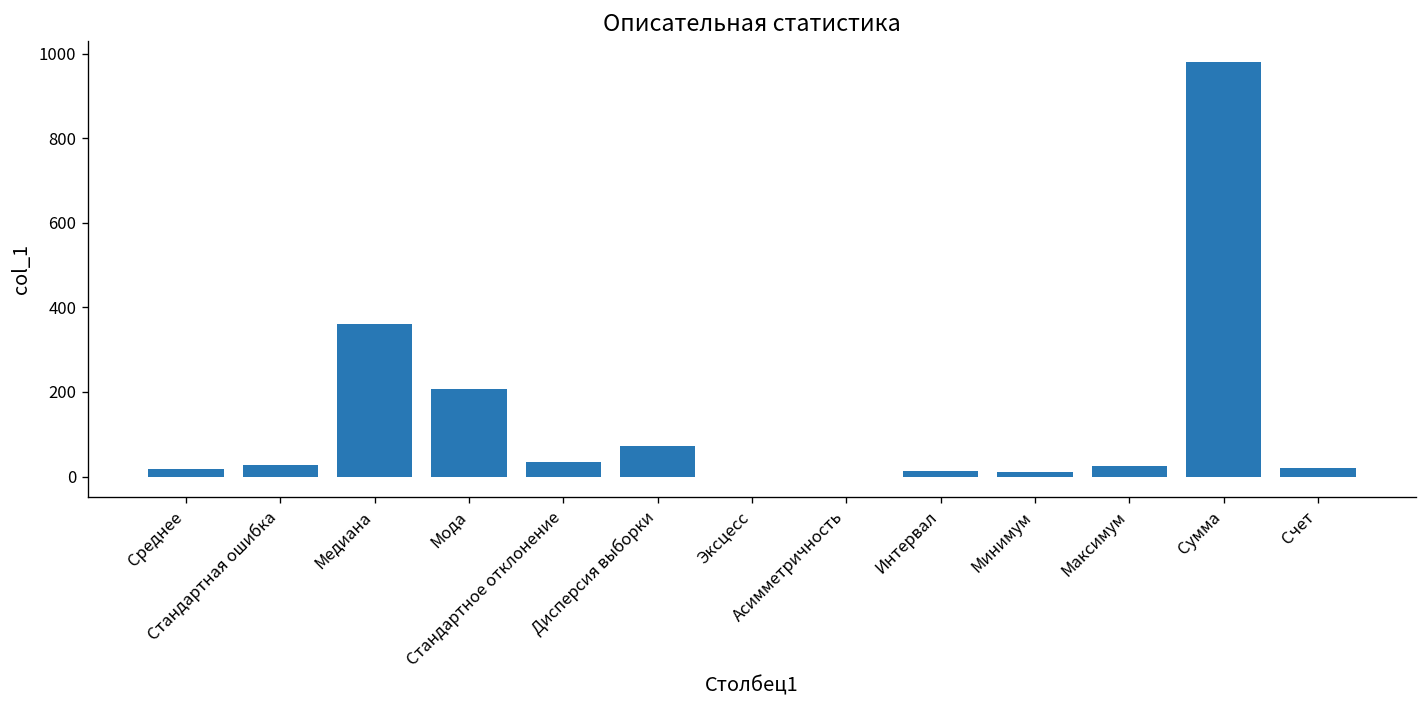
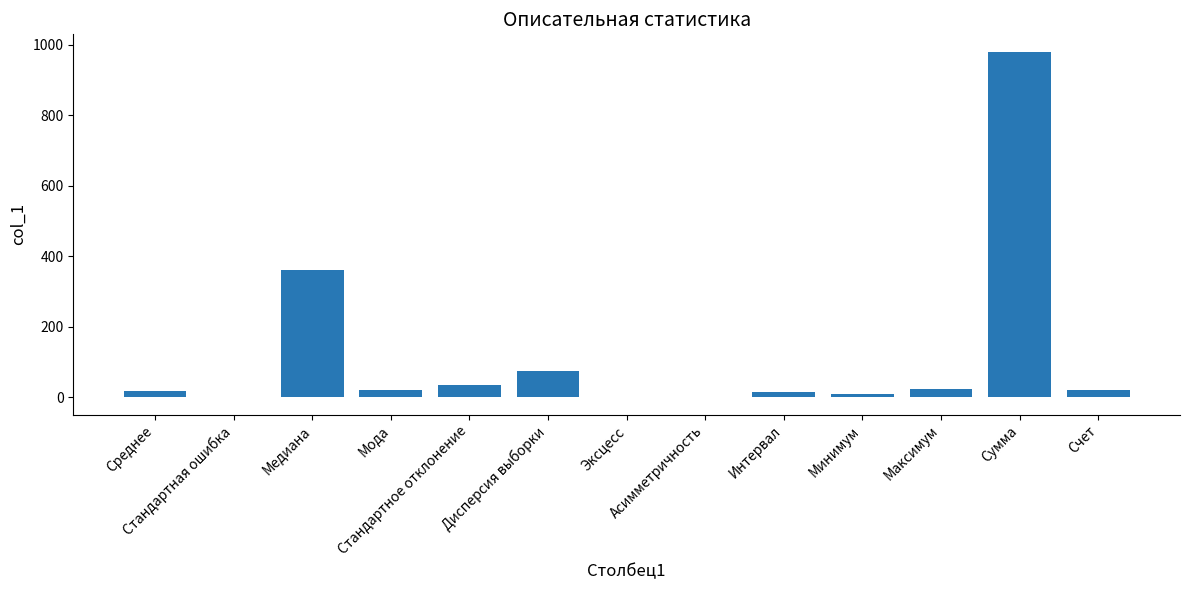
  {
    "Среднее": 20,
-   "Стандартная ошибка": 30,
+   "Стандартная ошибка": 0,
    "Медиана": 360,
-   "Мода": 210,
+   "Мода": 20,
    "Стандартное отклонение": 30,
    "Дисперсия выборки": 70,
    "Интервал": 10,
    "Минимум": 10,
    "Максимум": 20,
    "Сумма": 980,
    "Счет": 20
  }
